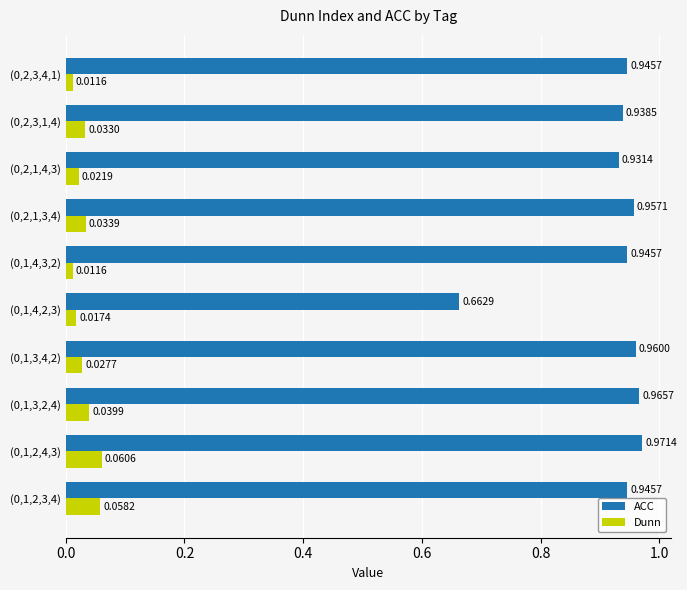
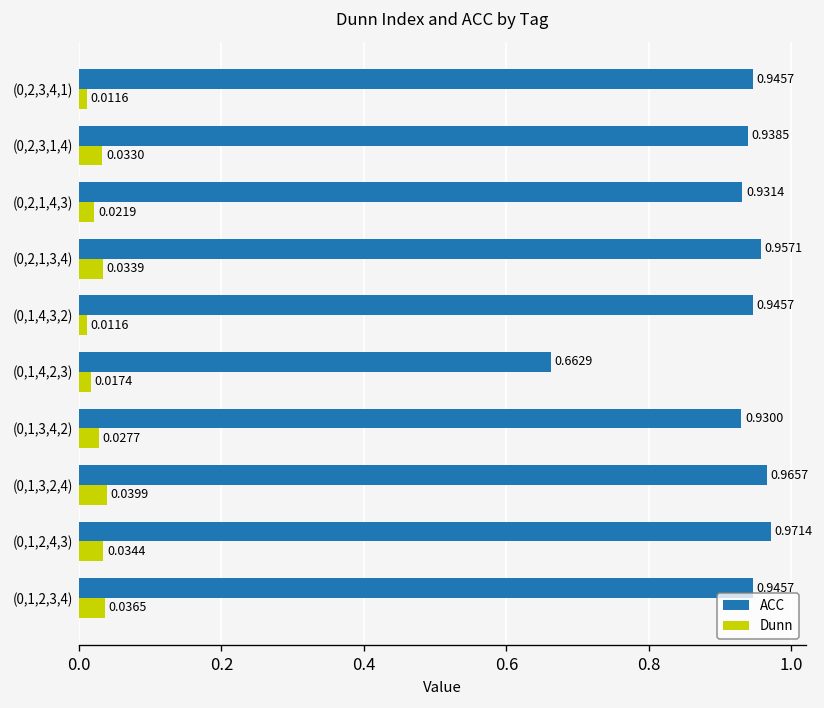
  {
    "ACC": {
      "(0,2,3,4,1)": 0.9457,
      "(0,2,3,1,4)": 0.9385,
      "(0,2,1,4,3)": 0.9314,
      "(0,2,1,3,4)": 0.9571,
      "(0,1,4,3,2)": 0.9457,
      "(0,1,4,2,3)": 0.6629,
-     "(0,1,3,4,2)": 0.9600,
+     "(0,1,3,4,2)": 0.9300,
      "(0,1,3,2,4)": 0.9657,
      "(0,1,2,4,3)": 0.9714,
      "(0,1,2,3,4)": 0.9457
    },
    "Dunn": {
      "(0,2,3,4,1)": 0.0116,
      "(0,2,3,1,4)": 0.0330,
      "(0,2,1,4,3)": 0.0219,
      "(0,2,1,3,4)": 0.0339,
      "(0,1,4,3,2)": 0.0116,
      "(0,1,4,2,3)": 0.0174,
      "(0,1,3,4,2)": 0.0277,
      "(0,1,3,2,4)": 0.0399,
-     "(0,1,2,4,3)": 0.0606,
-     "(0,1,2,3,4)": 0.0582
+     "(0,1,2,4,3)": 0.0344,
+     "(0,1,2,3,4)": 0.0365
    }
  }
